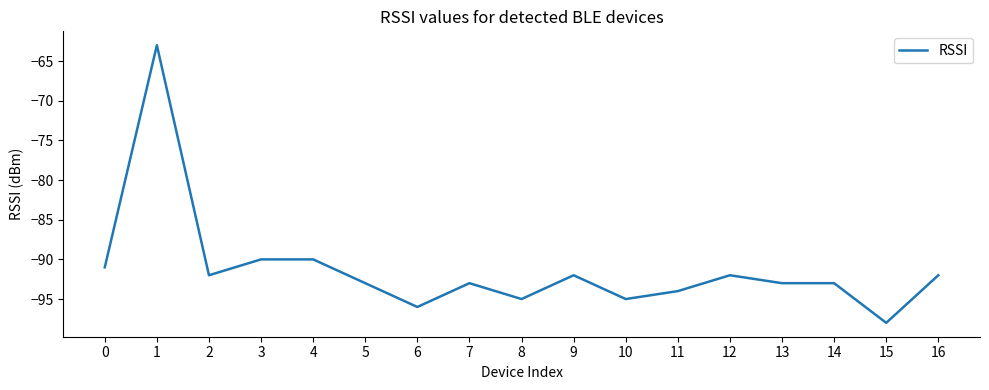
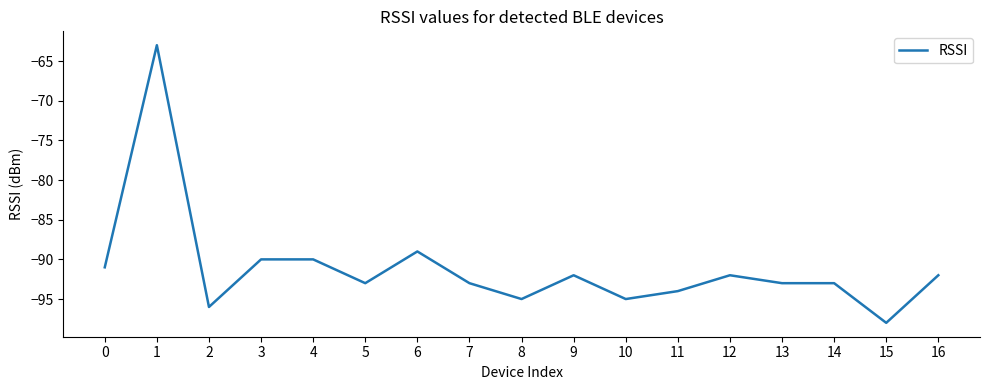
  {
    "0": -91,
    "1": -63,
-   "2": -92,
+   "2": -96,
    "3": -90,
    "4": -90,
    "5": -93,
-   "6": -96,
+   "6": -89,
    "7": -93,
    "8": -95,
    "9": -92,
    "10": -95,
    "11": -94,
    "12": -92,
    "13": -93,
    "14": -93,
    "15": -98,
    "16": -92
  }
